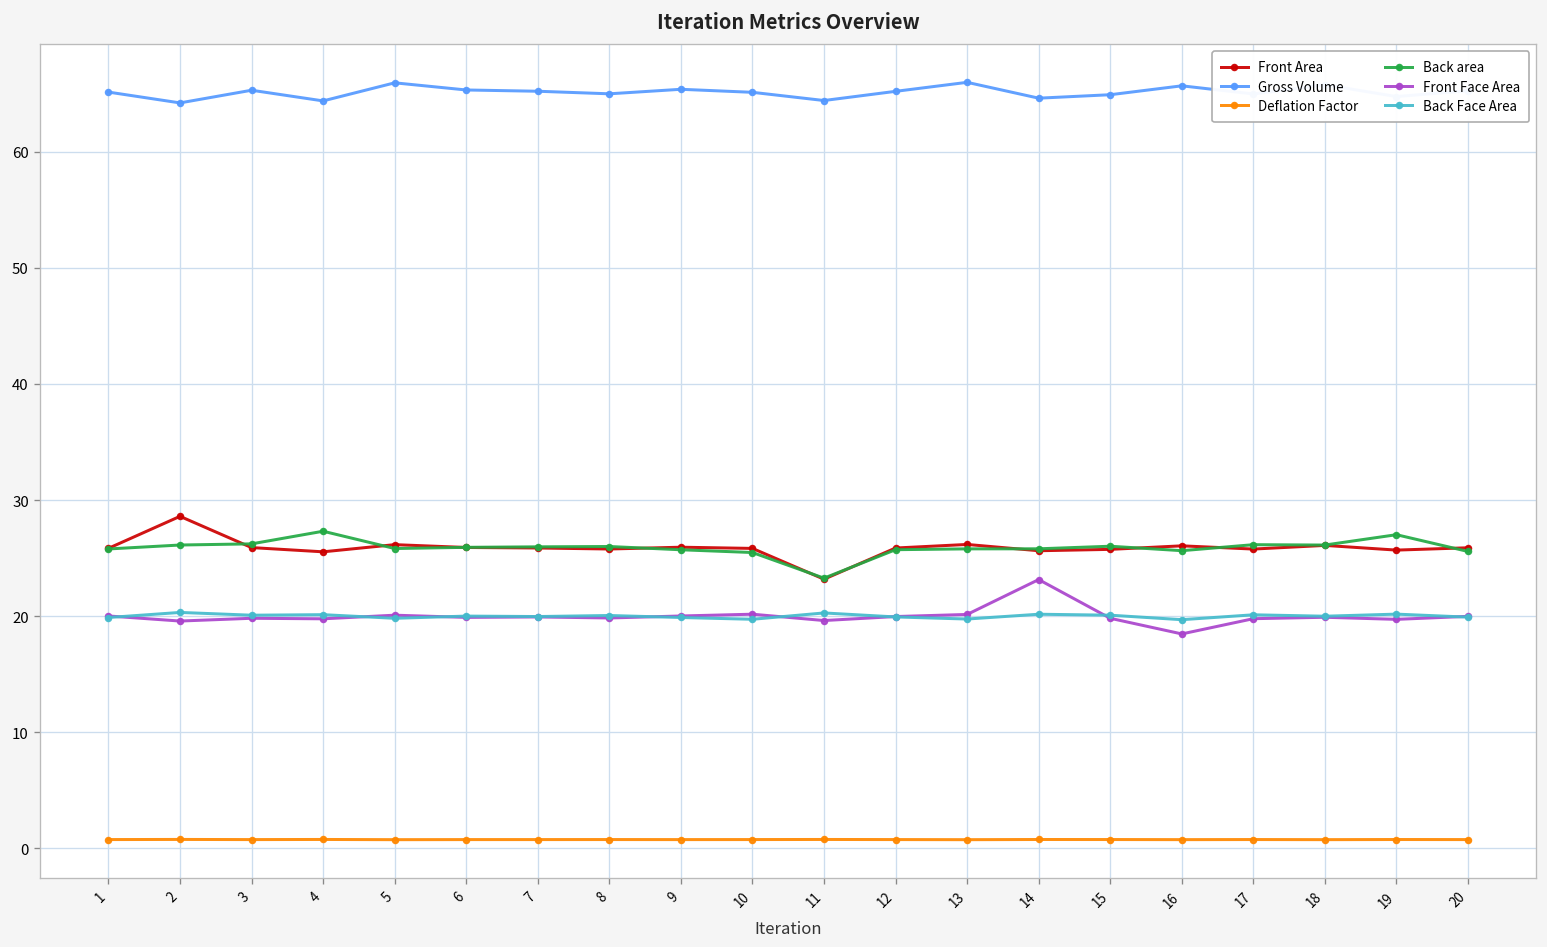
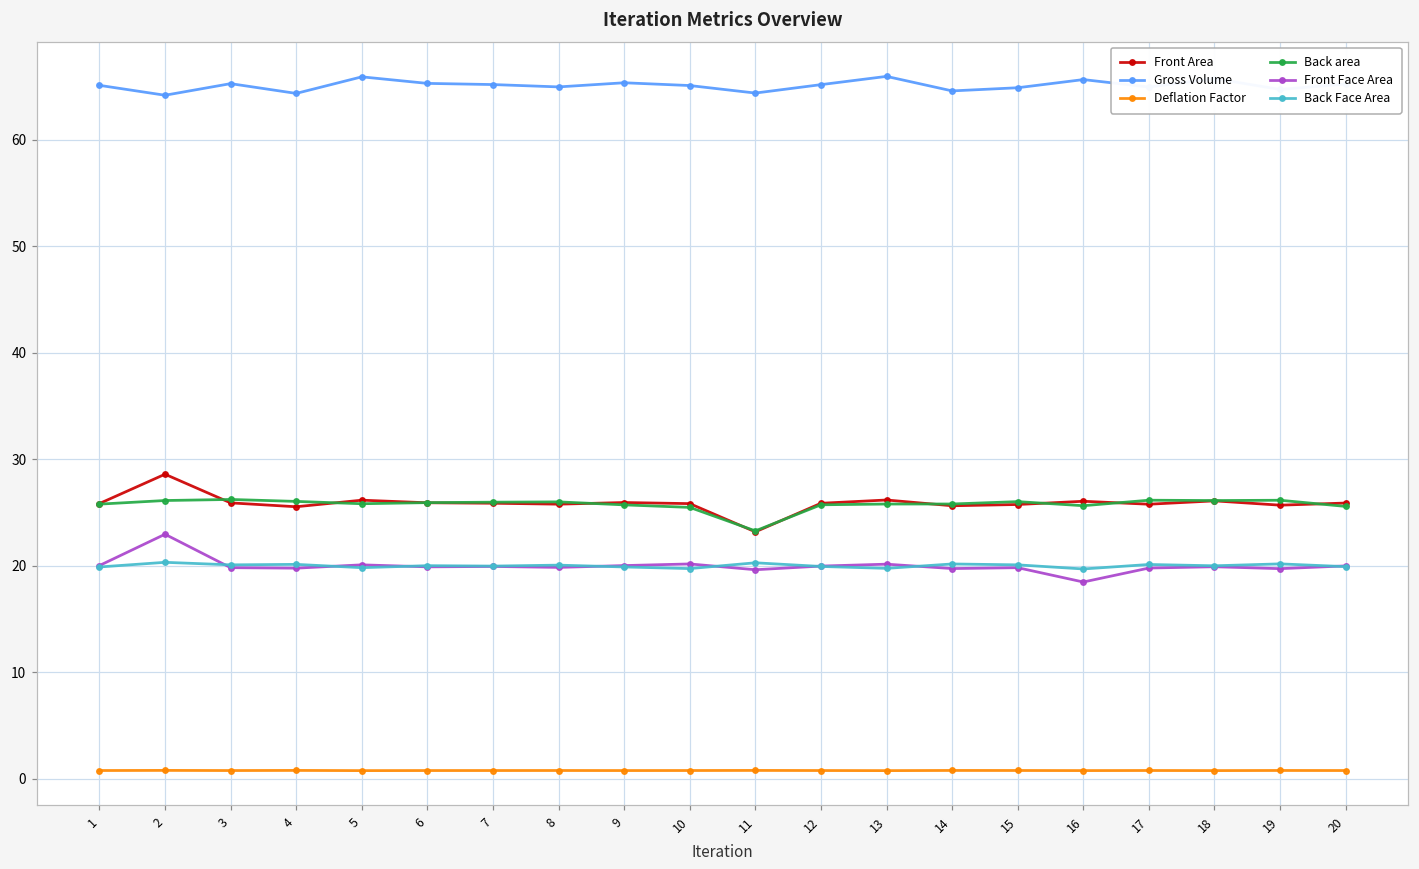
  {
    "Front Area": {
      "2": 29,
      "3": 26,
      "4": 26,
      "5": 26,
      "10": 26,
      "13": 26,
      "15": 26,
      "16": 26,
      "17": 26,
      "19": 26,
      "20": 26
    },
    "Gross Volume": {
      "1": 65,
      "2": 64,
      "3": 65,
      "4": 64,
      "5": 66,
      "6": 65,
      "7": 65,
      "8": 65,
      "9": 65,
      "10": 65,
      "11": 64,
      "12": 65,
      "13": 66,
      "14": 65,
      "15": 65,
      "16": 66
    },
    "Deflation Factor": {
      "1": 1,
      "2": 1,
      "3": 1,
      "4": 1,
      "5": 1,
      "6": 1,
      "7": 1,
      "8": 1,
      "9": 1,
      "10": 1,
      "11": 1,
      "12": 1,
      "13": 1,
      "14": 1,
      "15": 1,
      "16": 1,
      "17": 1,
      "18": 1,
      "19": 1,
      "20": 1
    },
    "Back area": {
      "2": 26,
      "3": 26,
-     "4": 27,
+     "4": 26,
      "5": 26,
      "10": 25,
      "13": 26,
      "15": 26,
      "16": 26,
      "17": 26,
-     "19": 27,
+     "19": 26,
      "20": 26
    },
    "Front Face Area": {
-     "2": 20,
+     "2": 23,
      "3": 20,
      "4": 20,
      "5": 20,
      "10": 20,
      "11": 20,
      "13": 20,
-     "14": 23,
+     "14": 20,
      "15": 20,
      "16": 18,
      "17": 20,
      "19": 20
    },
    "Back Face Area": {
      "2": 20,
      "3": 20,
      "4": 20,
      "5": 20,
      "10": 20,
      "11": 20,
      "13": 20,
      "14": 20,
      "15": 20,
      "16": 20,
      "17": 20,
      "19": 20
    }
  }
